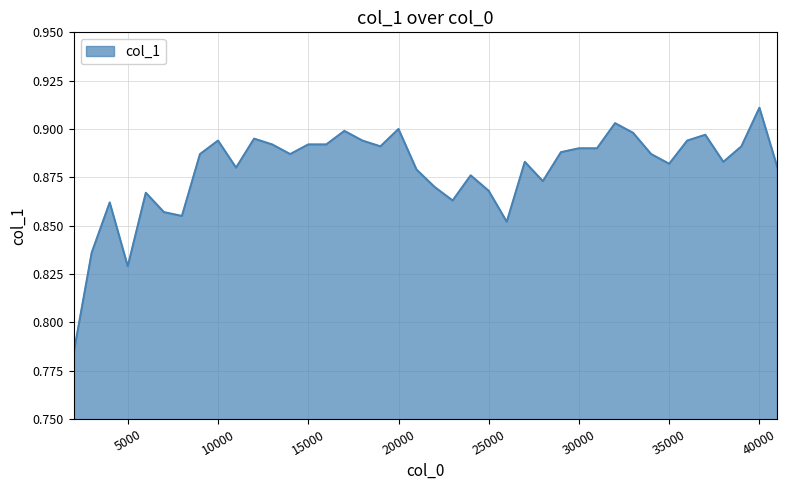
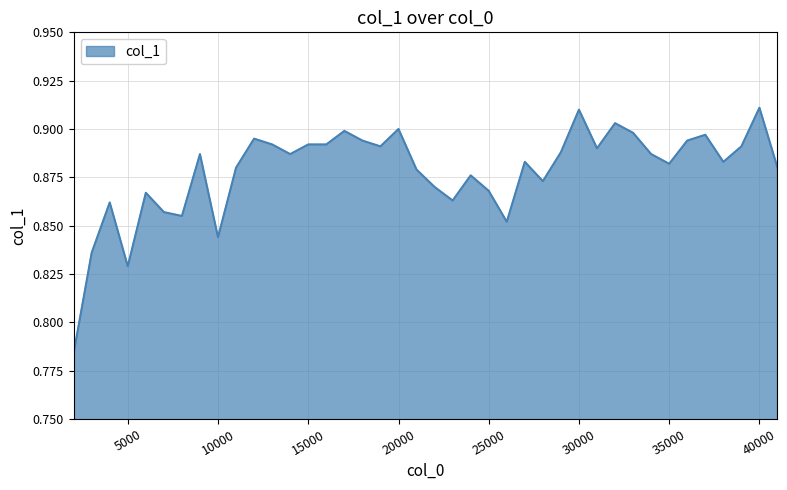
  {
    "5000": 0.829,
-   "10000": 0.894,
+   "10000": 0.844,
    "15000": 0.892,
    "20000": 0.900,
    "25000": 0.868,
-   "30000": 0.89,
+   "30000": 0.91,
    "35000": 0.882,
    "40000": 0.911
  }
